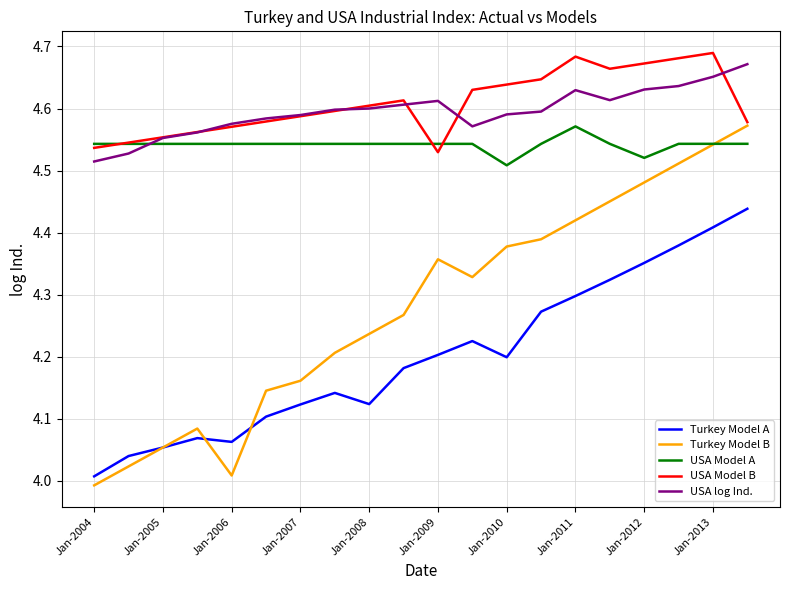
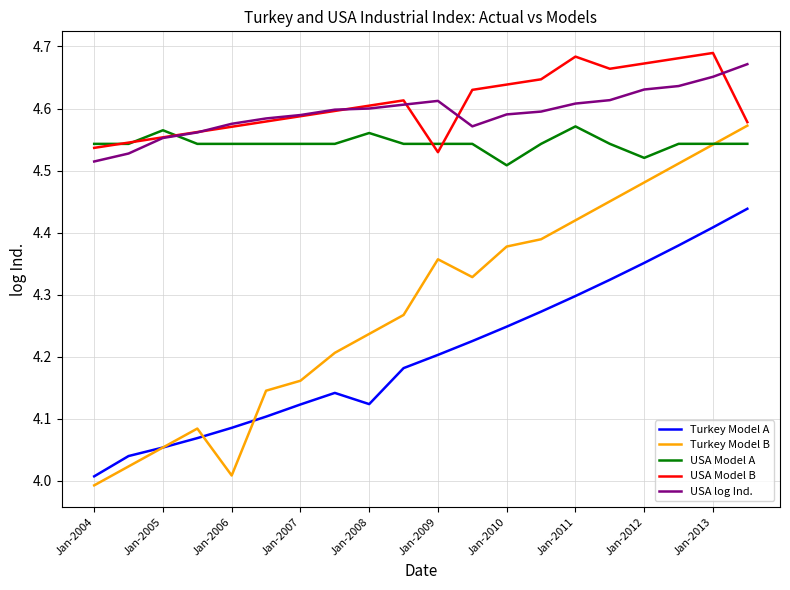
  {
    "Turkey Model A": {
      "Jan-2004": 4.01,
-     "Jan-2006": 4.06,
+     "Jan-2006": 4.09,
      "Jan-2007": 4.12,
      "Jan-2008": 4.12,
      "Jan-2009": 4.20,
-     "Jan-2010": 4.20,
+     "Jan-2010": 4.25,
      "Jan-2011": 4.30,
      "Jan-2012": 4.35,
      "Jan-2013": 4.41
    },
    "Turkey Model B": {
      "Jan-2004": 3.99,
      "Jan-2006": 4.01,
      "Jan-2007": 4.16,
      "Jan-2008": 4.24,
      "Jan-2009": 4.36,
      "Jan-2010": 4.38,
      "Jan-2011": 4.42,
      "Jan-2012": 4.48
    },
    "USA Model A": {
      "Jan-2004": 4.54,
-     "Jan-2005": 4.54,
+     "Jan-2005": 4.57,
      "Jan-2006": 4.54,
      "Jan-2007": 4.54,
-     "Jan-2008": 4.54,
+     "Jan-2008": 4.56,
      "Jan-2009": 4.54,
      "Jan-2010": 4.51,
      "Jan-2011": 4.57,
      "Jan-2012": 4.52
    },
    "USA Model B": {
      "Jan-2004": 4.54,
      "Jan-2006": 4.57,
      "Jan-2008": 4.60,
      "Jan-2009": 4.53,
      "Jan-2010": 4.64,
      "Jan-2011": 4.68,
      "Jan-2012": 4.67,
      "Jan-2013": 4.69
    },
    "USA log Ind.": {
      "Jan-2004": 4.51,
      "Jan-2006": 4.58,
      "Jan-2008": 4.60,
      "Jan-2009": 4.61,
      "Jan-2010": 4.59,
-     "Jan-2011": 4.63,
+     "Jan-2011": 4.61,
      "Jan-2012": 4.63,
      "Jan-2013": 4.65
    }
  }
